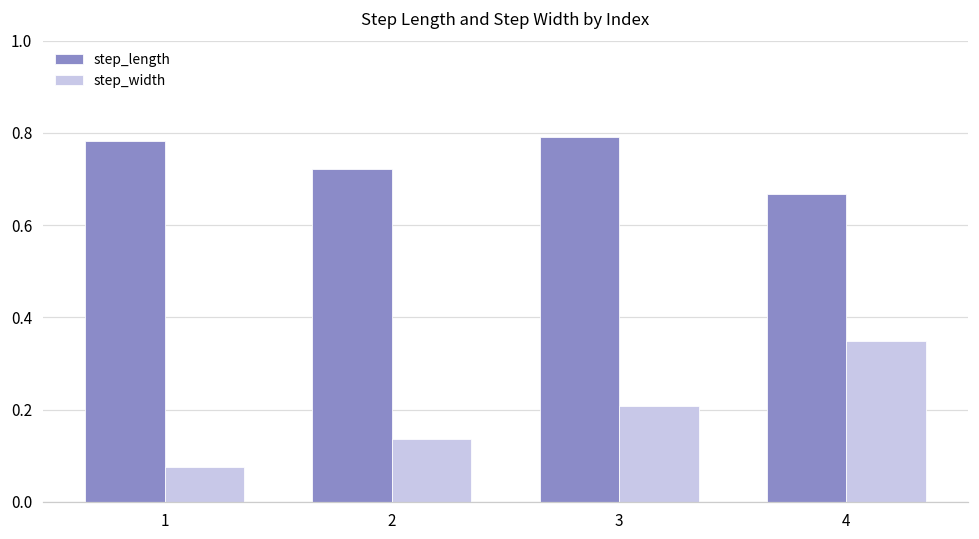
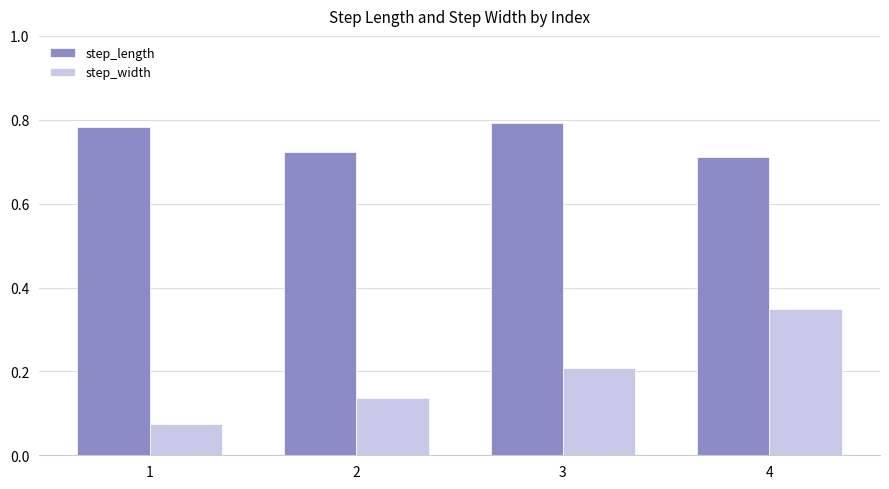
  {
    "step_length": {
      "1": 0.78,
      "2": 0.72,
      "3": 0.79,
-     "4": 0.67
+     "4": 0.71
    },
    "step_width": {
      "1": 0.07,
      "2": 0.14,
      "3": 0.21,
      "4": 0.35
    }
  }
